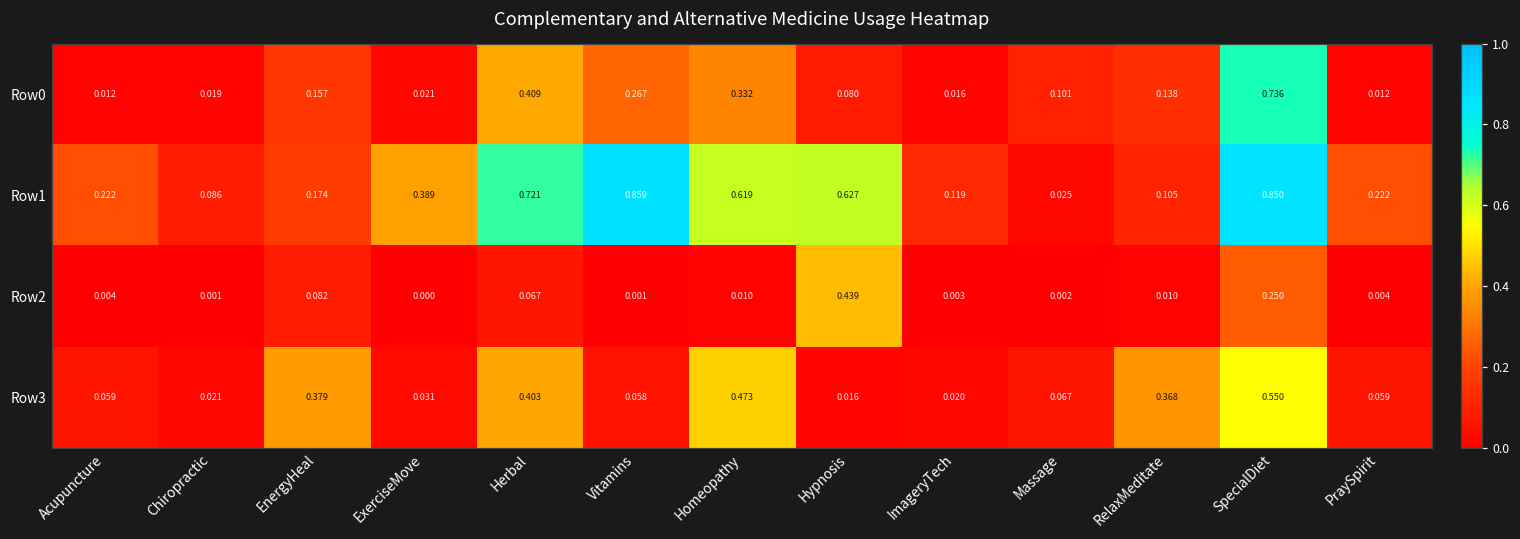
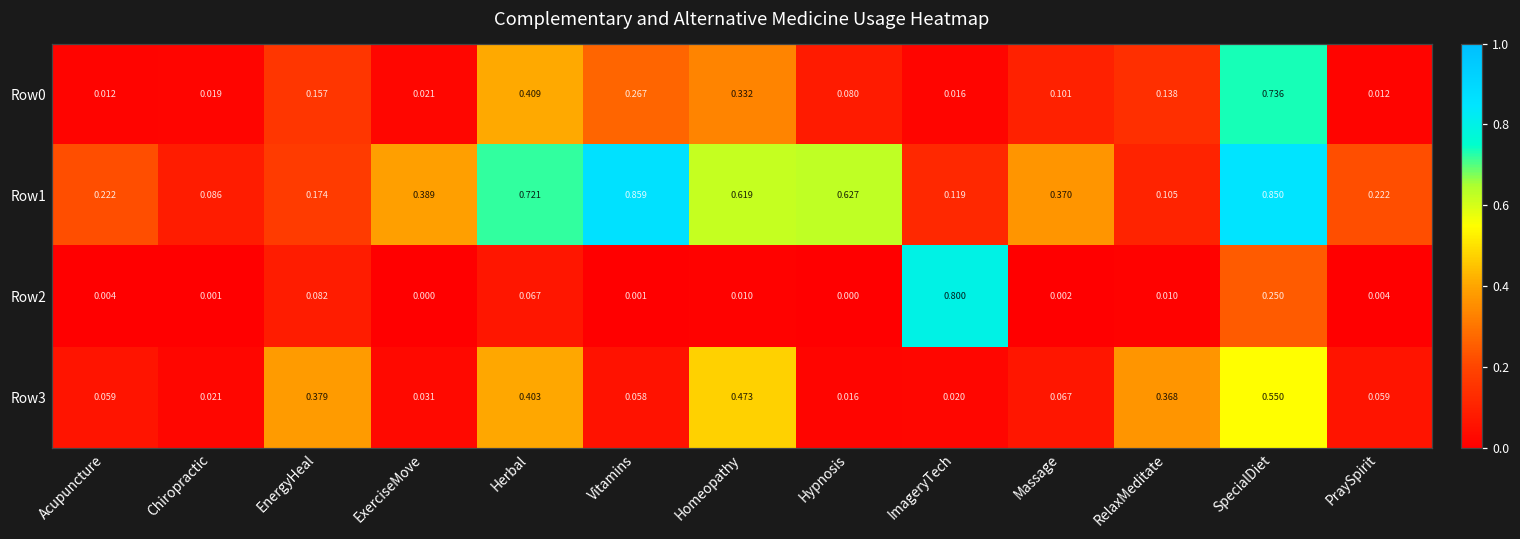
  {
    "Row0": {
      "Acupuncture": 0.012,
      "Chiropractic": 0.019,
      "EnergyHeal": 0.157,
      "ExerciseMove": 0.021,
      "Herbal": 0.409,
      "Vitamins": 0.267,
      "Homeopathy": 0.332,
      "Hypnosis": 0.080,
      "ImageryTech": 0.016,
      "Massage": 0.101,
      "RelaxMeditate": 0.138,
      "SpecialDiet": 0.736,
      "PraySpirit": 0.012
    },
    "Row1": {
      "Acupuncture": 0.222,
      "Chiropractic": 0.086,
      "EnergyHeal": 0.174,
      "ExerciseMove": 0.389,
      "Herbal": 0.721,
      "Vitamins": 0.859,
      "Homeopathy": 0.619,
      "Hypnosis": 0.627,
      "ImageryTech": 0.119,
-     "Massage": 0.025,
+     "Massage": 0.370,
      "RelaxMeditate": 0.105,
      "SpecialDiet": 0.850,
      "PraySpirit": 0.222
    },
    "Row2": {
      "Acupuncture": 0.004,
      "Chiropractic": 0.001,
      "EnergyHeal": 0.082,
      "ExerciseMove": 0.000,
      "Herbal": 0.067,
      "Vitamins": 0.001,
      "Homeopathy": 0.010,
-     "Hypnosis": 0.439,
-     "ImageryTech": 0.003,
+     "Hypnosis": 0.000,
+     "ImageryTech": 0.800,
      "Massage": 0.002,
      "RelaxMeditate": 0.010,
      "SpecialDiet": 0.250,
      "PraySpirit": 0.004
    },
    "Row3": {
      "Acupuncture": 0.059,
      "Chiropractic": 0.021,
      "EnergyHeal": 0.379,
      "ExerciseMove": 0.031,
      "Herbal": 0.403,
      "Vitamins": 0.058,
      "Homeopathy": 0.473,
      "Hypnosis": 0.016,
      "ImageryTech": 0.020,
      "Massage": 0.067,
      "RelaxMeditate": 0.368,
      "SpecialDiet": 0.550,
      "PraySpirit": 0.059
    }
  }
